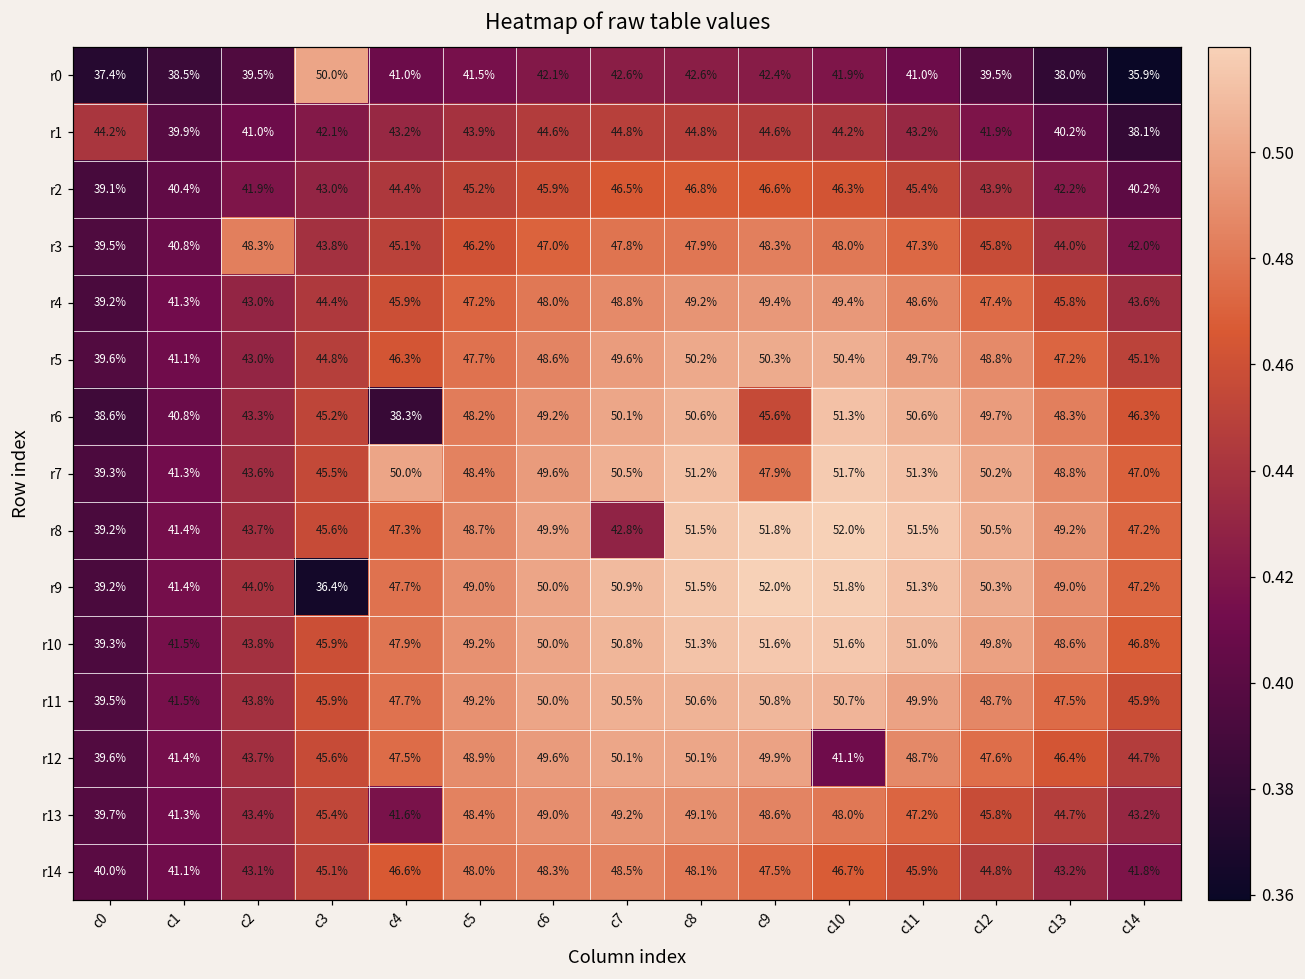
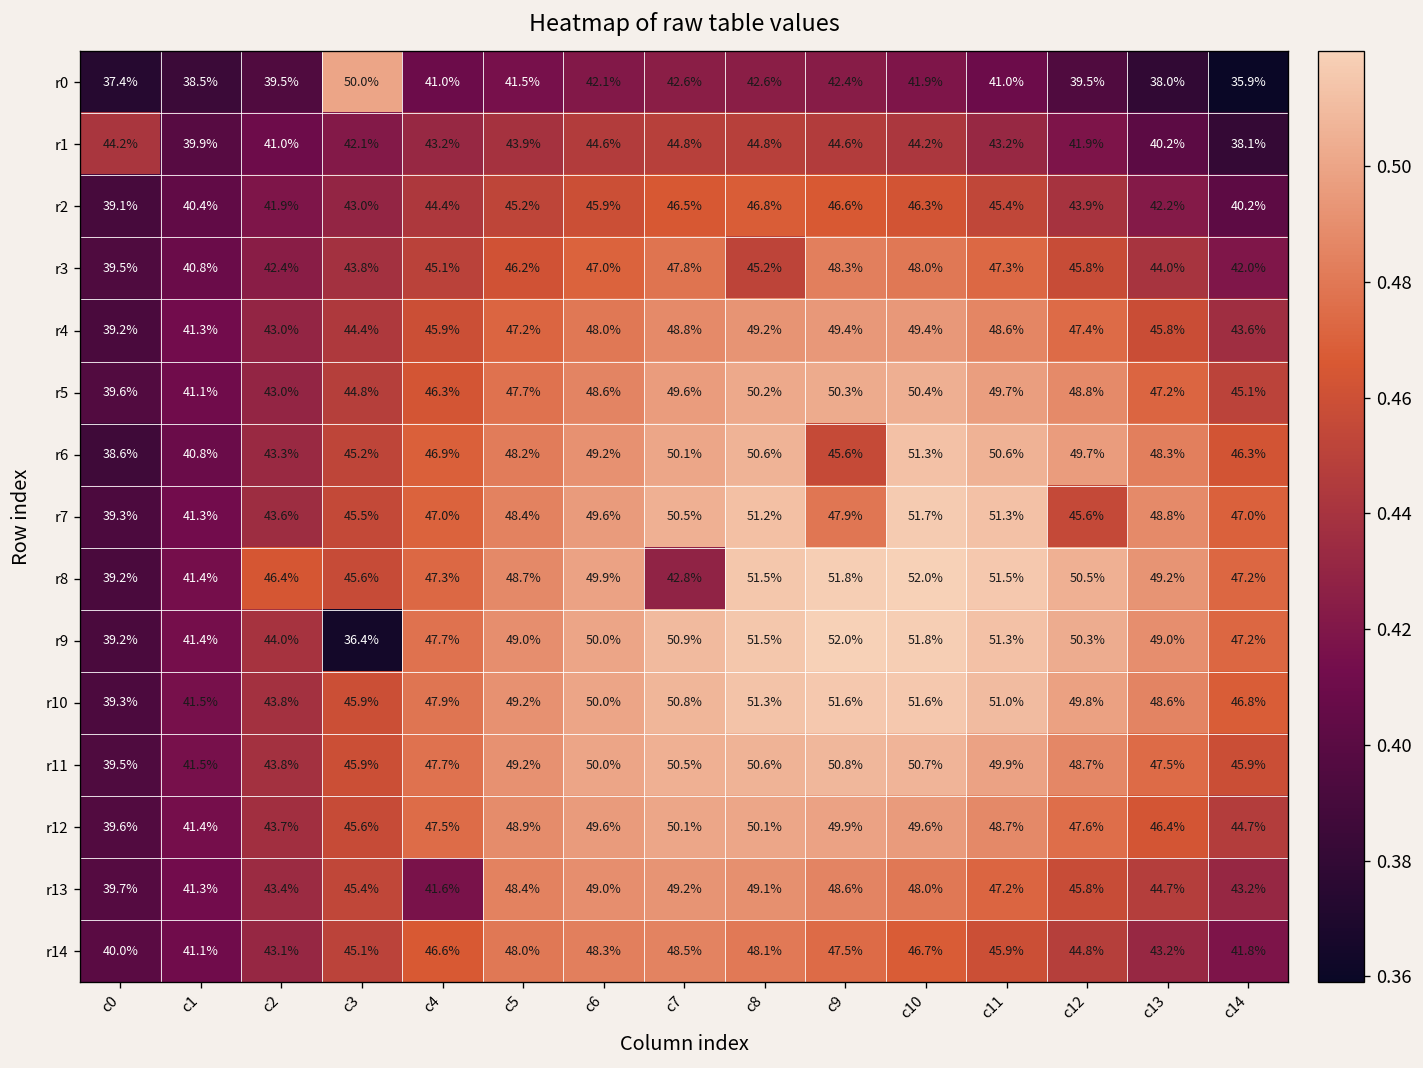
  {
    "r3": {
      "c0": "39.5%",
      "c1": "40.8%",
-     "c2": "48.3%",
+     "c2": "42.4%",
      "c3": "43.8%",
      "c4": "45.1%",
      "c5": "46.2%",
      "c6": "47.0%",
      "c7": "47.8%",
-     "c8": "47.9%",
+     "c8": "45.2%",
      "c9": "48.3%",
      "c10": "48.0%",
      "c11": "47.3%",
      "c12": "45.8%",
      "c13": "44.0%",
      "c14": "42.0%"
    },
    "r6": {
      "c0": "38.6%",
      "c1": "40.8%",
      "c2": "43.3%",
      "c3": "45.2%",
-     "c4": "38.3%",
+     "c4": "46.9%",
      "c5": "48.2%",
      "c6": "49.2%",
      "c7": "50.1%",
      "c8": "50.6%",
      "c9": "45.6%",
      "c10": "51.3%",
      "c11": "50.6%",
      "c12": "49.7%",
      "c13": "48.3%",
      "c14": "46.3%"
    },
    "r7": {
      "c0": "39.3%",
      "c1": "41.3%",
      "c2": "43.6%",
      "c3": "45.5%",
-     "c4": "50.0%",
+     "c4": "47.0%",
      "c5": "48.4%",
      "c6": "49.6%",
      "c7": "50.5%",
      "c8": "51.2%",
      "c9": "47.9%",
      "c10": "51.7%",
      "c11": "51.3%",
-     "c12": "50.2%",
+     "c12": "45.6%",
      "c13": "48.8%",
      "c14": "47.0%"
    },
    "r8": {
      "c0": "39.2%",
      "c1": "41.4%",
-     "c2": "43.7%",
+     "c2": "46.4%",
      "c3": "45.6%",
      "c4": "47.3%",
      "c5": "48.7%",
      "c6": "49.9%",
      "c7": "42.8%",
      "c8": "51.5%",
      "c9": "51.8%",
      "c10": "52.0%",
      "c11": "51.5%",
      "c12": "50.5%",
      "c13": "49.2%",
      "c14": "47.2%"
    },
    "r12": {
      "c0": "39.6%",
      "c1": "41.4%",
      "c2": "43.7%",
      "c3": "45.6%",
      "c4": "47.5%",
      "c5": "48.9%",
      "c6": "49.6%",
      "c7": "50.1%",
      "c8": "50.1%",
      "c9": "49.9%",
-     "c10": "41.1%",
+     "c10": "49.6%",
      "c11": "48.7%",
      "c12": "47.6%",
      "c13": "46.4%",
      "c14": "44.7%"
    }
  }
